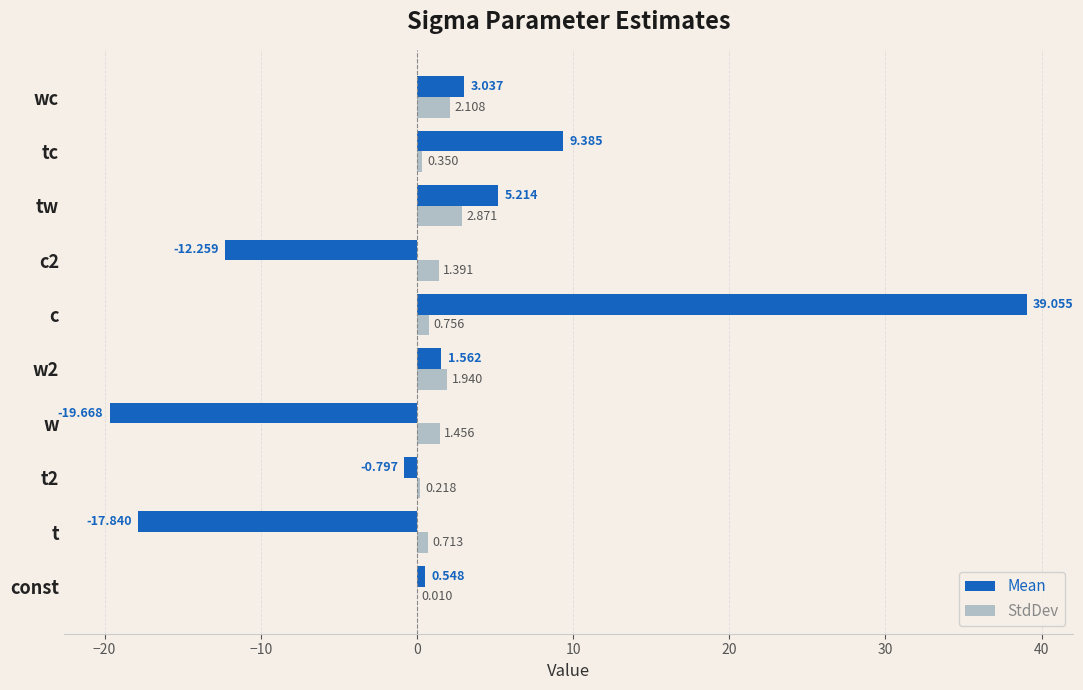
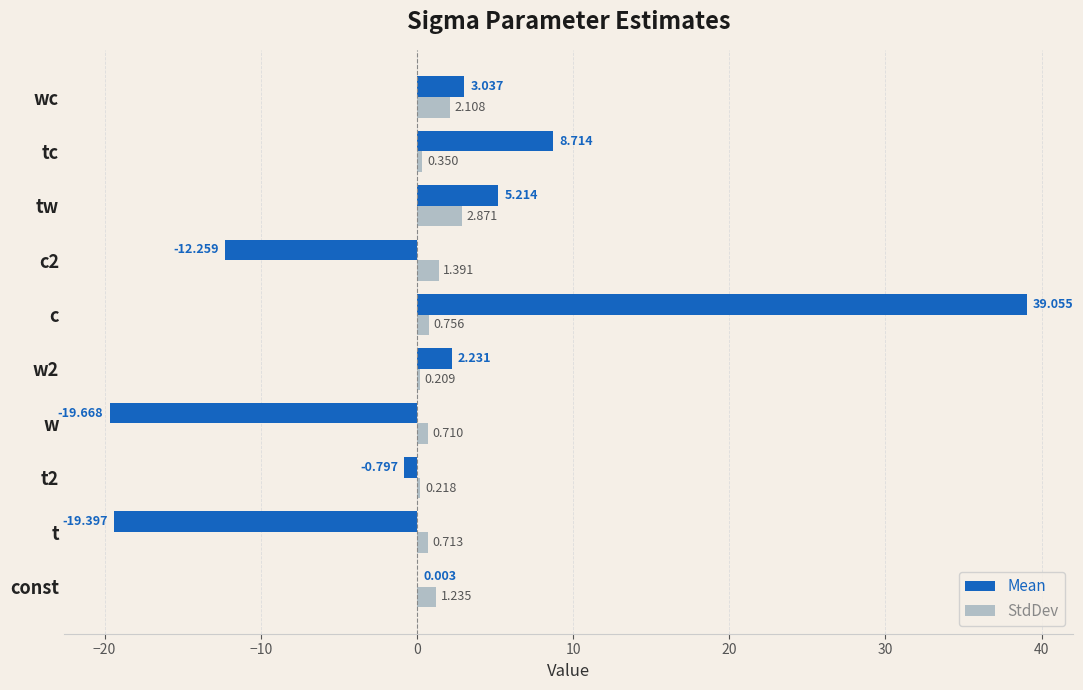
  {
    "Mean": {
      "wc": 3.037,
-     "tc": 9.385,
+     "tc": 8.714,
      "tw": 5.214,
      "c2": -12.259,
      "c": 39.055,
-     "w2": 1.562,
+     "w2": 2.231,
      "w": -19.668,
      "t2": -0.797,
-     "t": -17.840,
-     "const": 0.548
+     "t": -19.397,
+     "const": 0.003
    },
    "StdDev": {
      "wc": 2.108,
      "tc": 0.350,
      "tw": 2.871,
      "c2": 1.391,
      "c": 0.756,
-     "w2": 1.940,
-     "w": 1.456,
+     "w2": 0.209,
+     "w": 0.710,
      "t2": 0.218,
      "t": 0.713,
-     "const": 0.010
+     "const": 1.235
    }
  }
